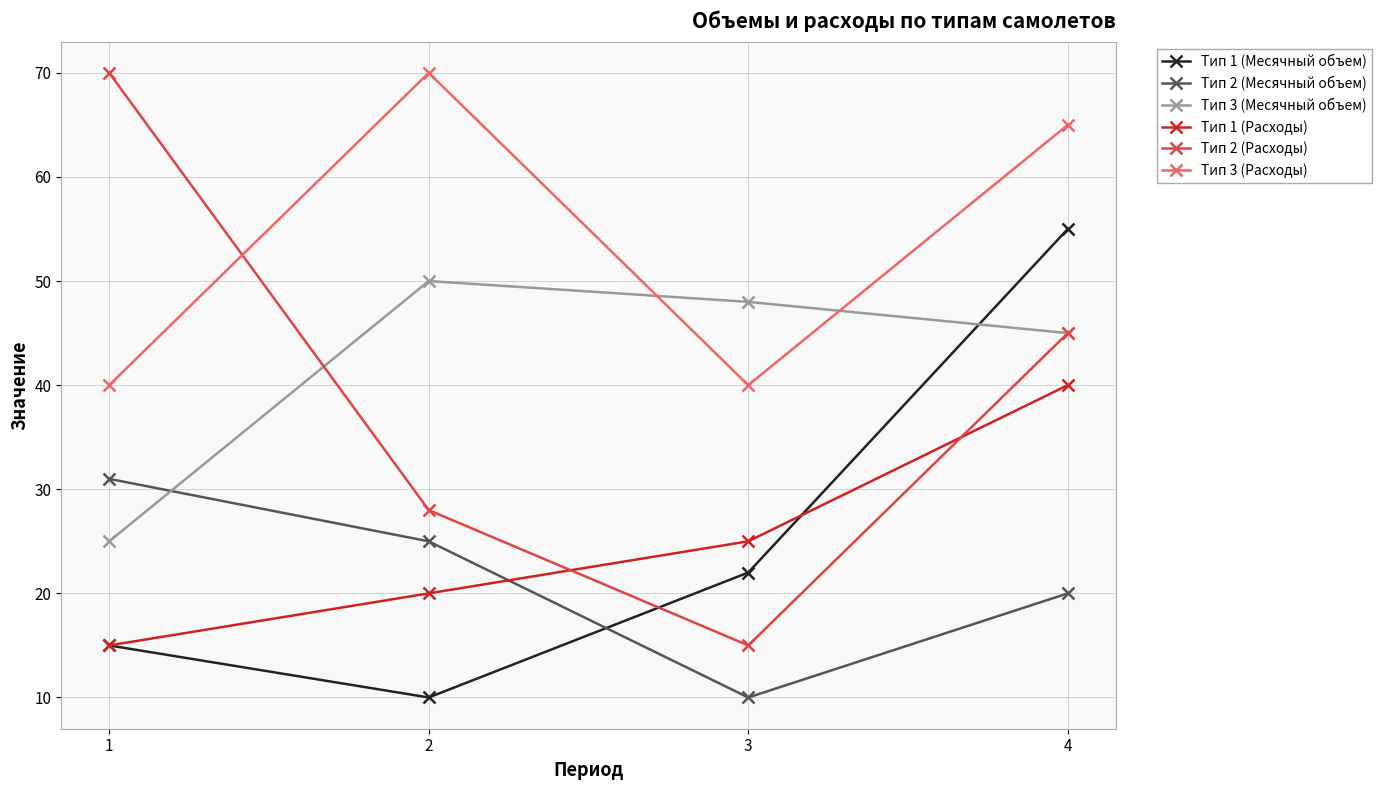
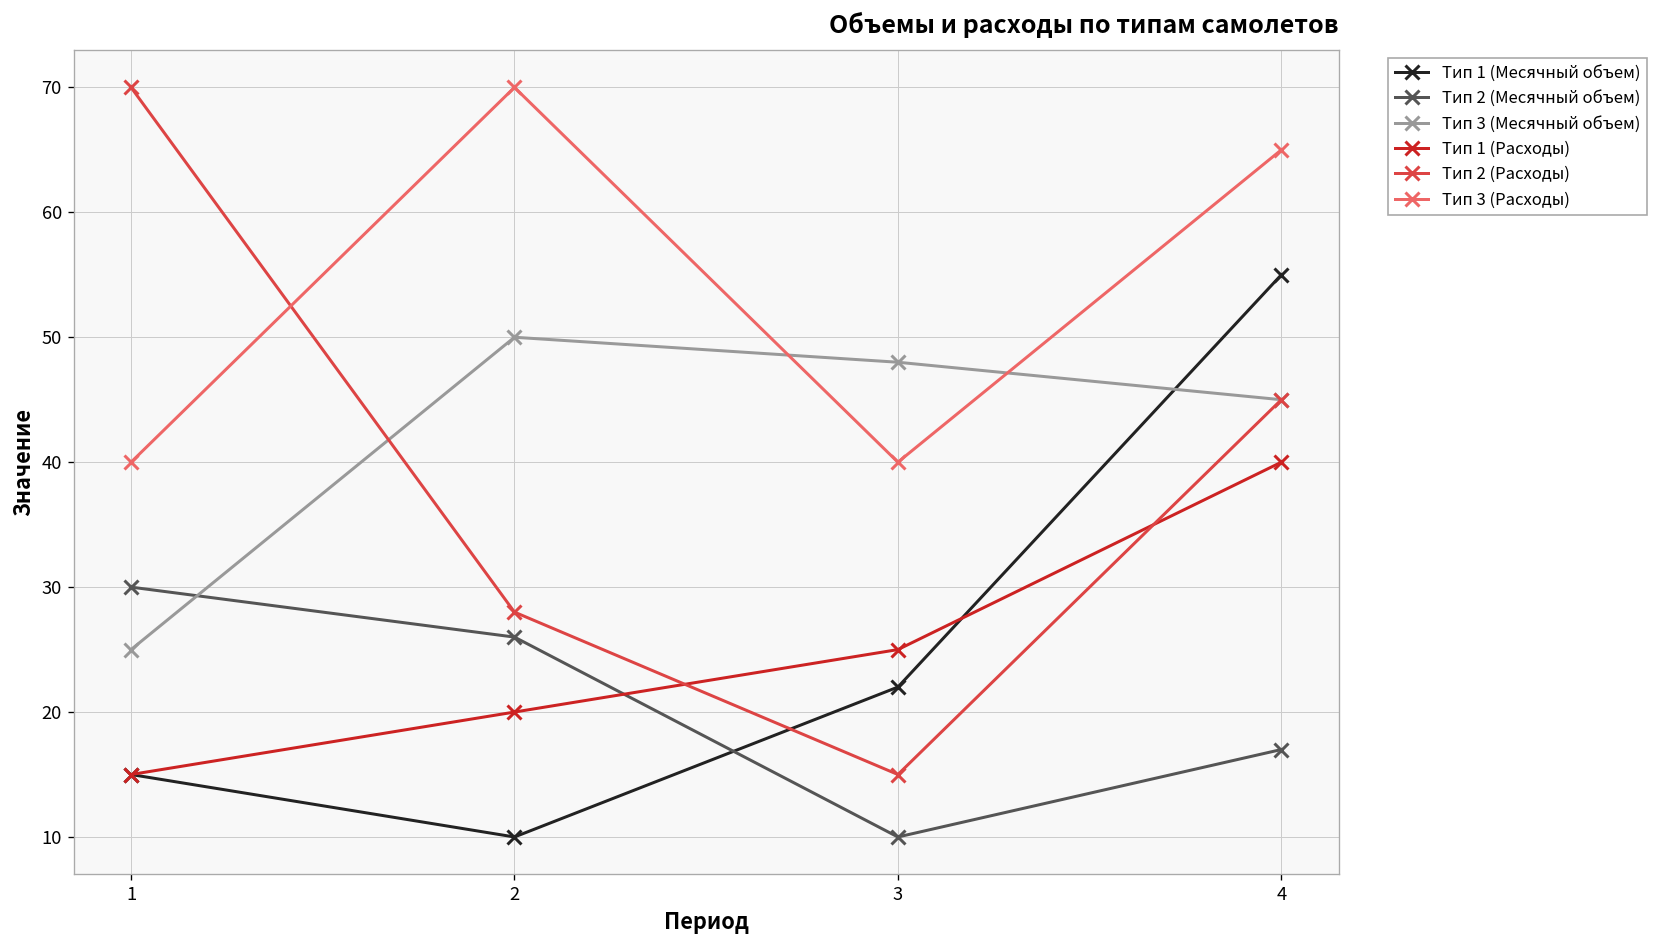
  {
    "Тип 1 (Месячный объем)": {
      "2": 10,
      "3": 22,
      "4": 55
    },
    "Тип 2 (Месячный объем)": {
-     "1": 31,
-     "2": 25,
+     "1": 30,
+     "2": 26,
      "3": 10,
-     "4": 20
+     "4": 17
    },
    "Тип 3 (Месячный объем)": {
      "1": 25,
      "2": 50,
      "3": 48
    }
  }
